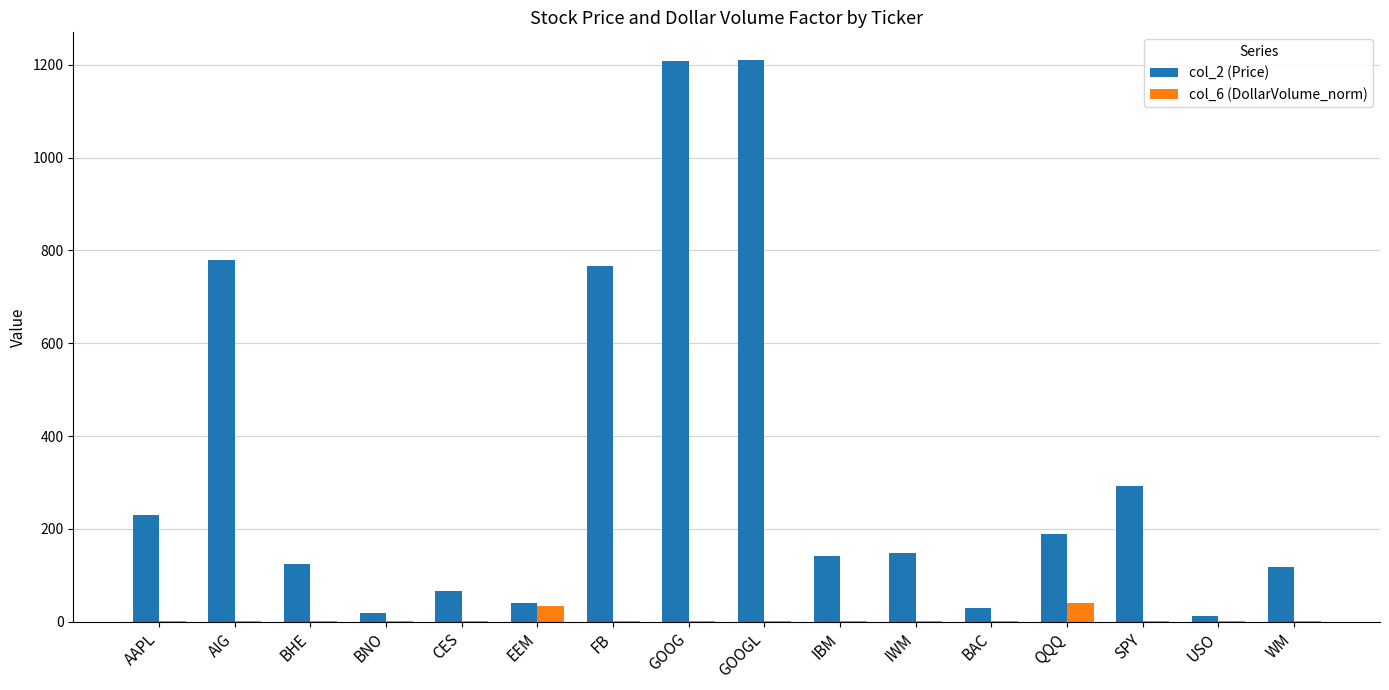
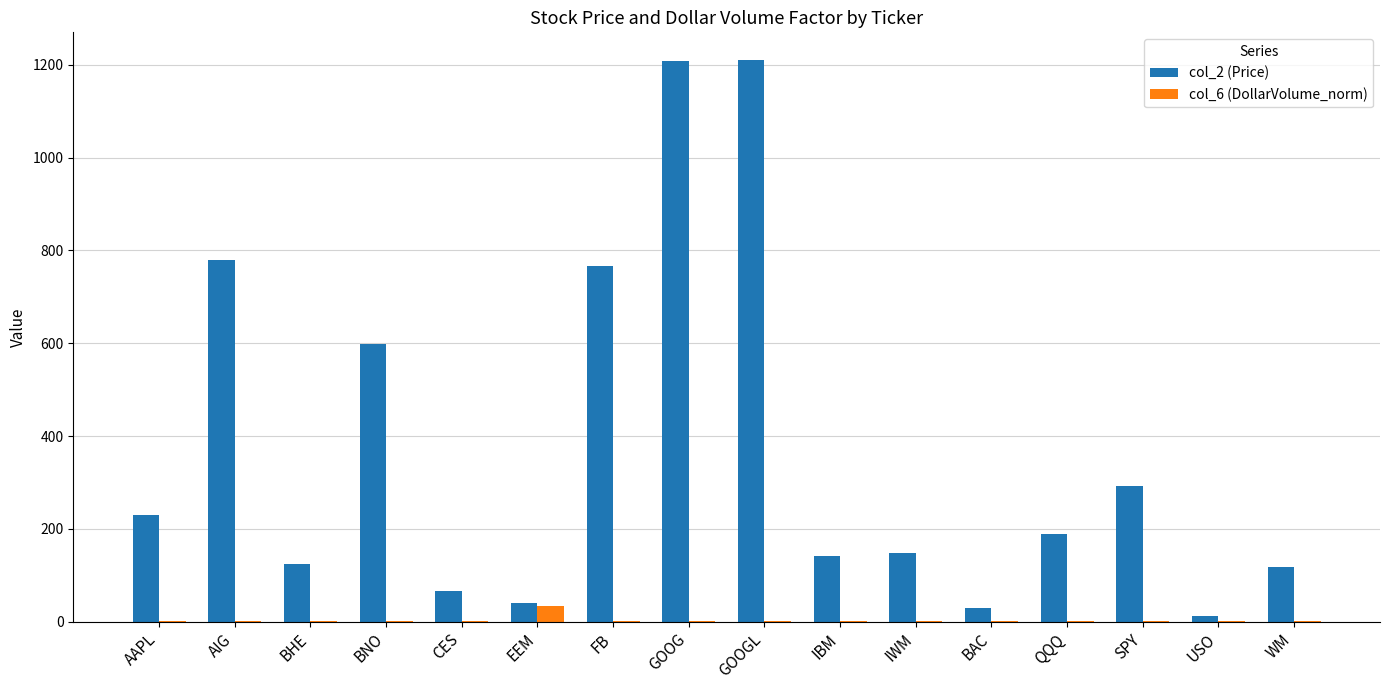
  {
    "col_2 (Price)": {
      "AAPL": 230,
      "AIG": 780,
      "BHE": 120,
-     "BNO": 20,
+     "BNO": 600,
      "CES": 70,
      "EEM": 40,
      "FB": 770,
      "GOOG": 1210,
      "GOOGL": 1210,
      "IBM": 140,
      "IWM": 150,
      "BAC": 30,
      "QQQ": 190,
      "SPY": 290,
      "USO": 10,
      "WM": 120
    },
    "col_6 (DollarVolume_norm)": {
      "EEM": 30,
-     "QQQ": 40
+     "QQQ": 0
    }
  }
